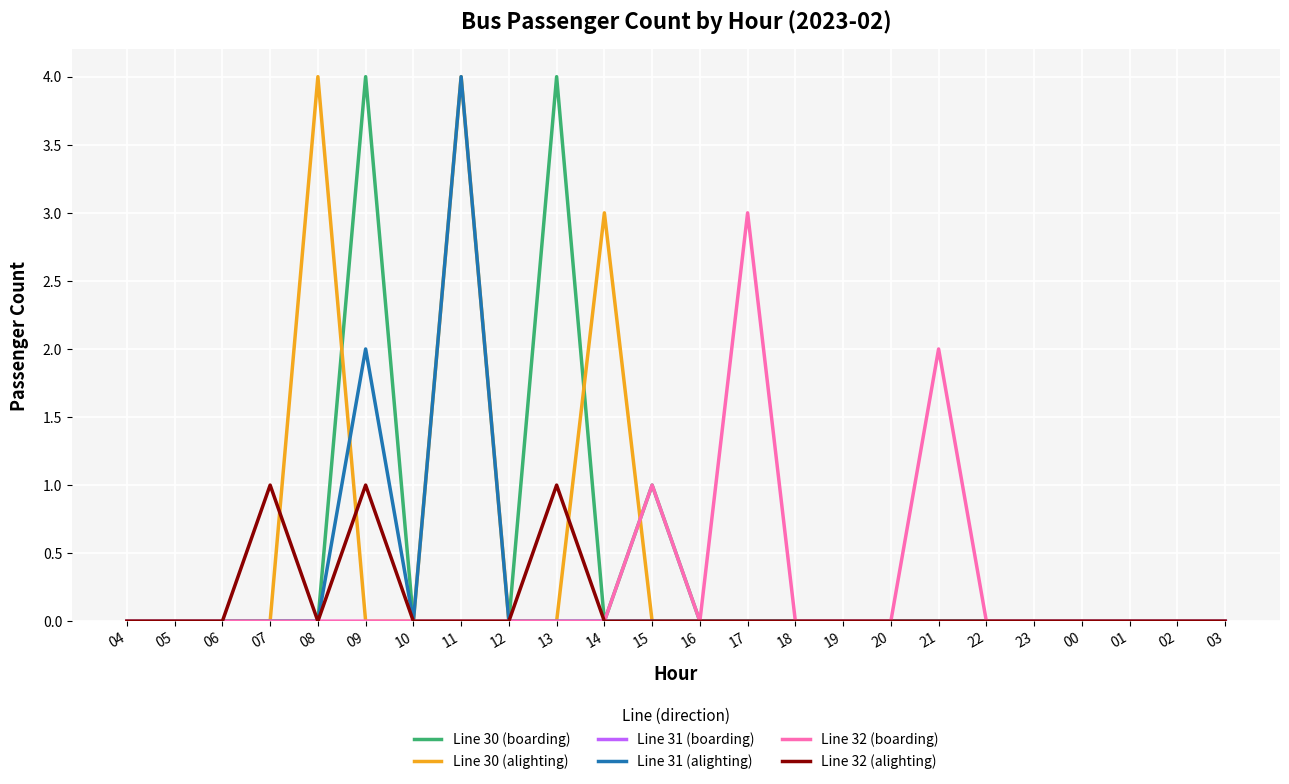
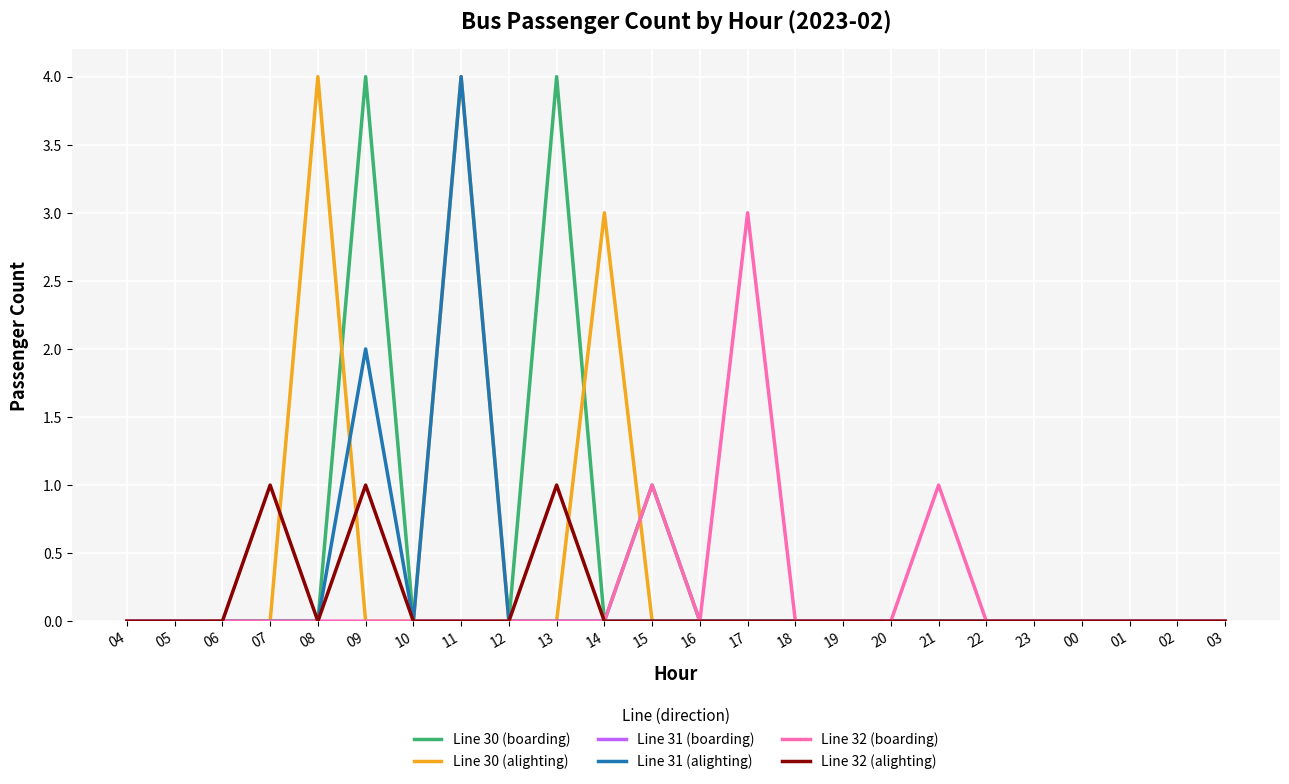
  {
    "Line 30 (boarding)": {
      "09": 4,
      "13": 4
    },
    "Line 30 (alighting)": {
      "08": 4,
      "14": 3
    },
    "Line 31 (alighting)": {
      "09": 2
    },
    "Line 32 (boarding)": {
      "17": 3,
-     "21": 2
+     "21": 1
    },
    "Line 32 (alighting)": {
      "07": 1,
      "09": 1,
      "13": 1
    }
  }
